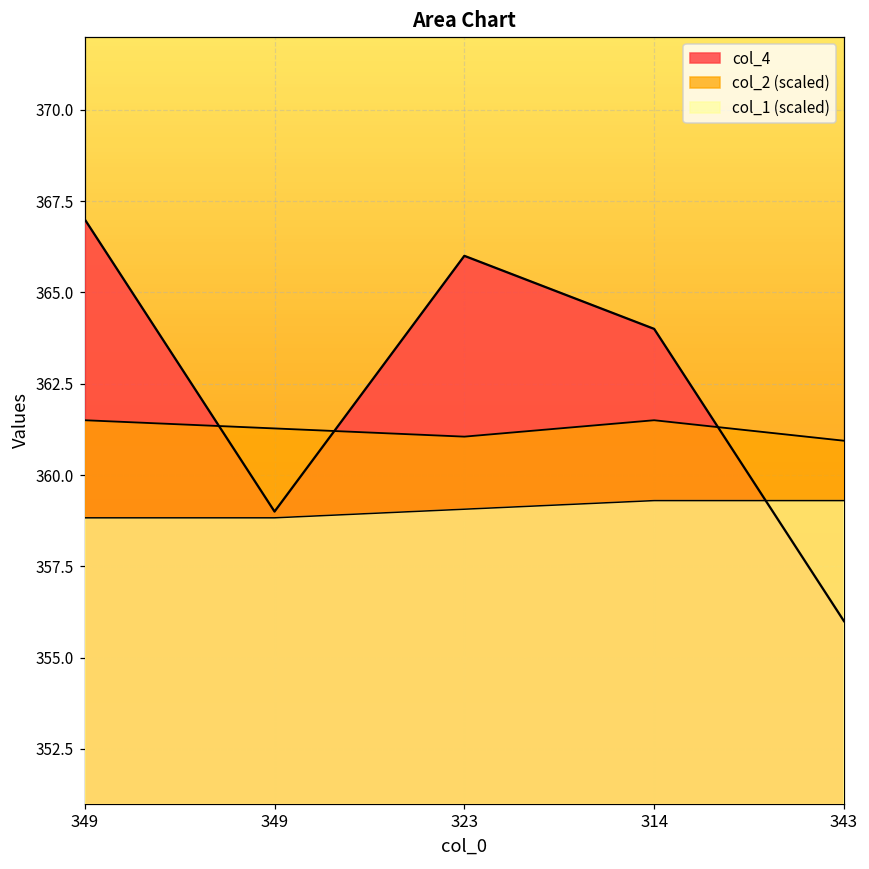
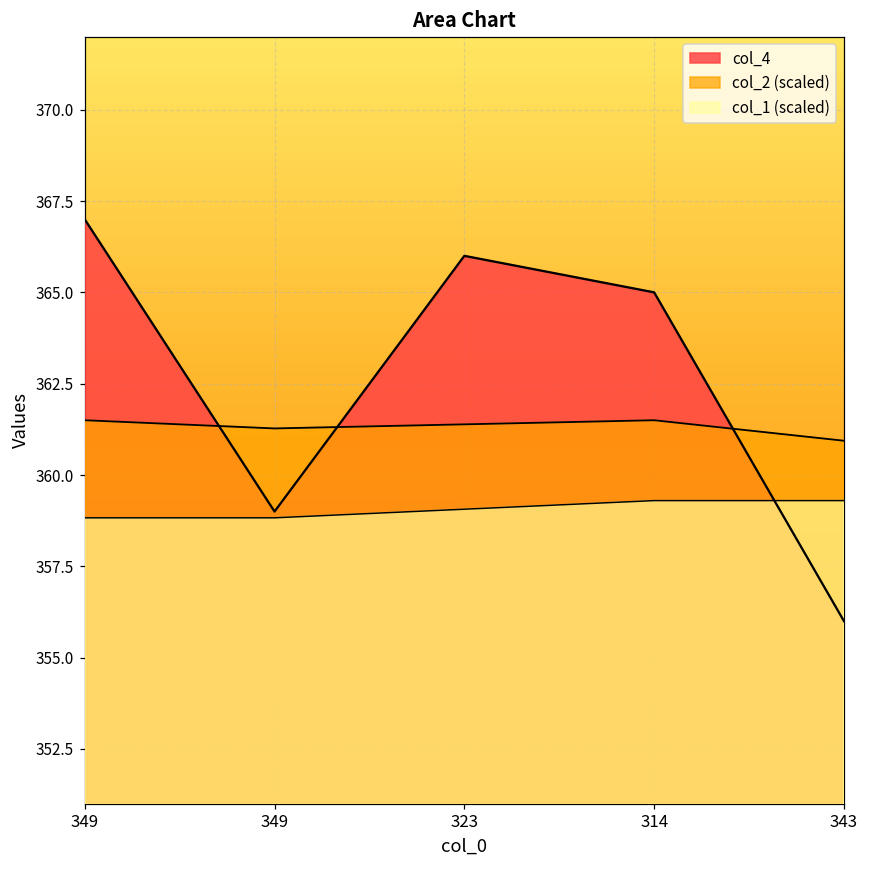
  {
    "col_4": {
      "323": 366,
-     "314": 364,
+     "314": 365,
      "343": 356
    },
    "col_2 (scaled)": {
-     "323": 361.1,
+     "323": 361.4,
      "314": 361.5,
      "343": 360.9
    },
    "col_1 (scaled)": {
      "323": 359.1,
      "314": 359.3,
      "343": 359.3
    }
  }
